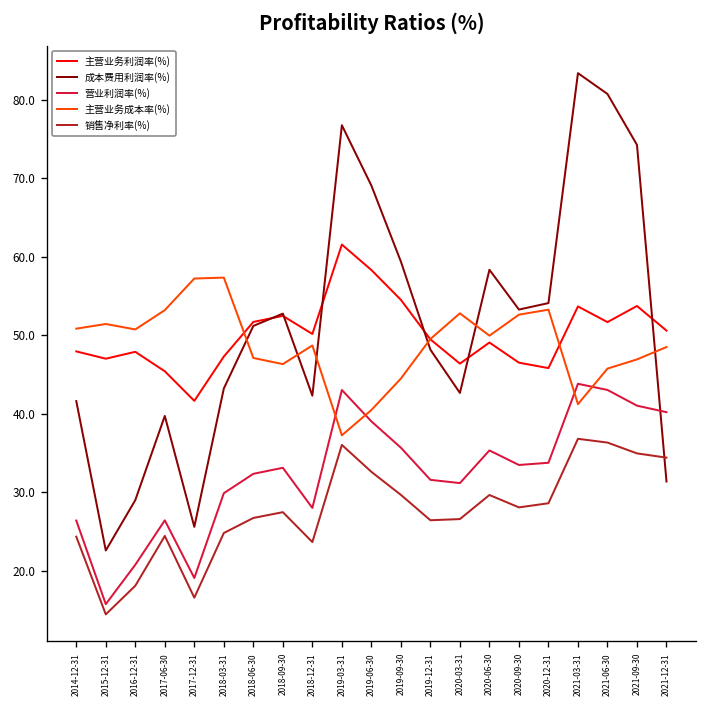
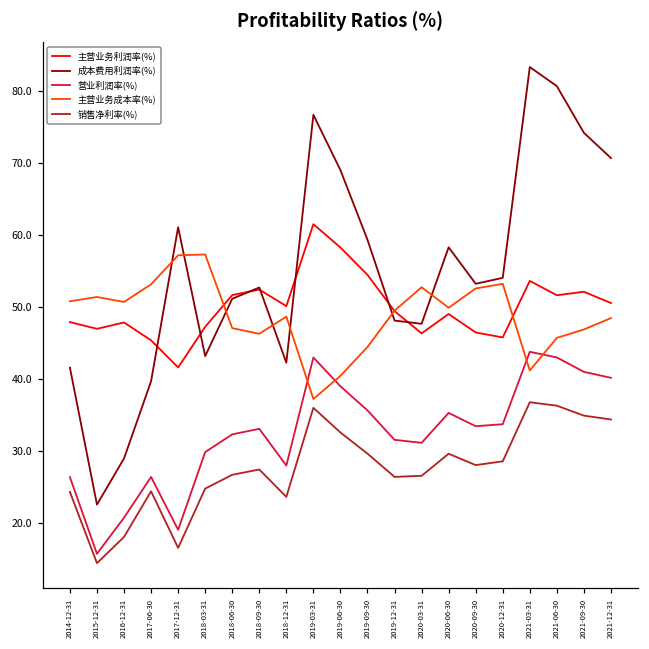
  {
    "主营业务利润率(%)": {
      "2014-12-31": 48,
      "2015-12-31": 47,
      "2016-12-31": 48,
      "2017-06-30": 45,
      "2017-12-31": 42,
      "2018-03-31": 47,
      "2018-06-30": 52,
      "2018-12-31": 50,
      "2019-03-31": 62,
      "2019-06-30": 58,
      "2019-09-30": 55,
      "2020-03-31": 46,
      "2020-06-30": 49,
      "2020-09-30": 46,
      "2020-12-31": 46,
      "2021-03-31": 54,
      "2021-06-30": 52,
-     "2021-09-30": 54,
+     "2021-09-30": 52,
      "2021-12-31": 51
    },
    "成本费用利润率(%)": {
      "2014-12-31": 42,
      "2015-12-31": 23,
      "2016-12-31": 29,
      "2017-06-30": 40,
-     "2017-12-31": 26,
+     "2017-12-31": 61,
      "2018-03-31": 43,
      "2018-06-30": 51,
      "2018-12-31": 42,
      "2019-03-31": 77,
      "2019-06-30": 69,
      "2019-09-30": 59,
      "2019-12-31": 48,
-     "2020-03-31": 43,
+     "2020-03-31": 48,
      "2020-06-30": 58,
      "2020-09-30": 53,
      "2020-12-31": 54,
      "2021-03-31": 83,
      "2021-06-30": 81,
      "2021-09-30": 74,
-     "2021-12-31": 31
+     "2021-12-31": 71
    },
    "主营业务成本率(%)": {
      "2014-12-31": 51,
      "2015-12-31": 51,
      "2016-12-31": 51,
      "2017-06-30": 53,
      "2017-12-31": 57,
      "2018-03-31": 57,
      "2018-06-30": 47,
      "2018-09-30": 46,
      "2018-12-31": 49,
      "2019-03-31": 37,
      "2019-06-30": 40,
      "2019-09-30": 44,
      "2020-03-31": 53,
      "2020-06-30": 50,
      "2020-09-30": 53,
      "2020-12-31": 53,
      "2021-03-31": 41,
      "2021-06-30": 46,
      "2021-09-30": 47,
      "2021-12-31": 48
    }
  }
